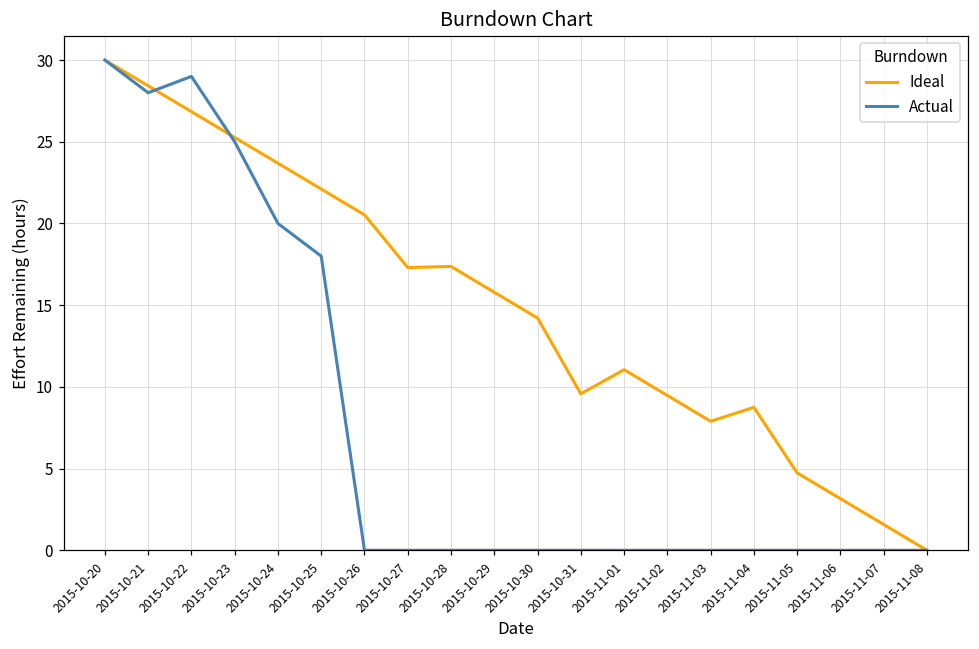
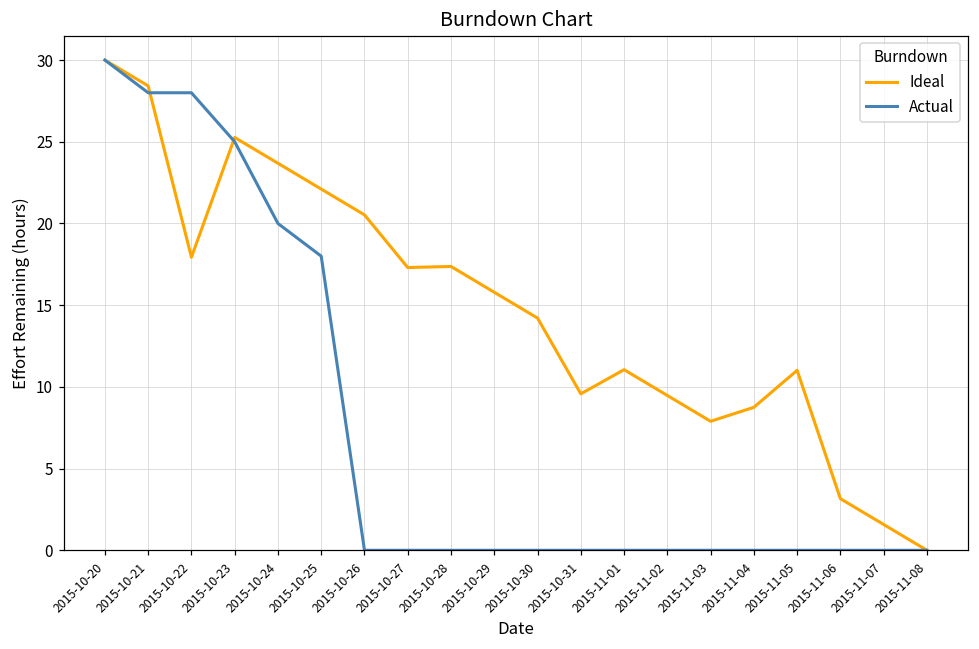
  {
    "Ideal": {
      "2015-10-21": 28.4,
-     "2015-10-22": 26.8,
+     "2015-10-22": 17.9,
      "2015-10-23": 25.3,
      "2015-10-24": 23.7,
      "2015-10-25": 22.1,
      "2015-10-26": 20.5,
      "2015-10-27": 17.3,
      "2015-10-28": 17.4,
      "2015-10-29": 15.8,
      "2015-10-30": 14.2,
      "2015-10-31": 9.6,
      "2015-11-01": 11.1,
      "2015-11-02": 9.5,
      "2015-11-03": 7.9,
      "2015-11-04": 8.7,
-     "2015-11-05": 4.7,
+     "2015-11-05": 11.0,
      "2015-11-06": 3.2,
      "2015-11-07": 1.6
    },
    "Actual": {
      "2015-10-21": 28,
-     "2015-10-22": 29,
+     "2015-10-22": 28,
      "2015-10-23": 25,
      "2015-10-24": 20,
      "2015-10-25": 18,
      "2015-10-26": 0,
      "2015-10-27": 0,
      "2015-10-28": 0,
      "2015-10-29": 0,
      "2015-10-30": 0,
      "2015-10-31": 0,
      "2015-11-01": 0,
      "2015-11-02": 0,
      "2015-11-03": 0,
      "2015-11-04": 0,
      "2015-11-05": 0,
      "2015-11-06": 0,
      "2015-11-07": 0
    }
  }
